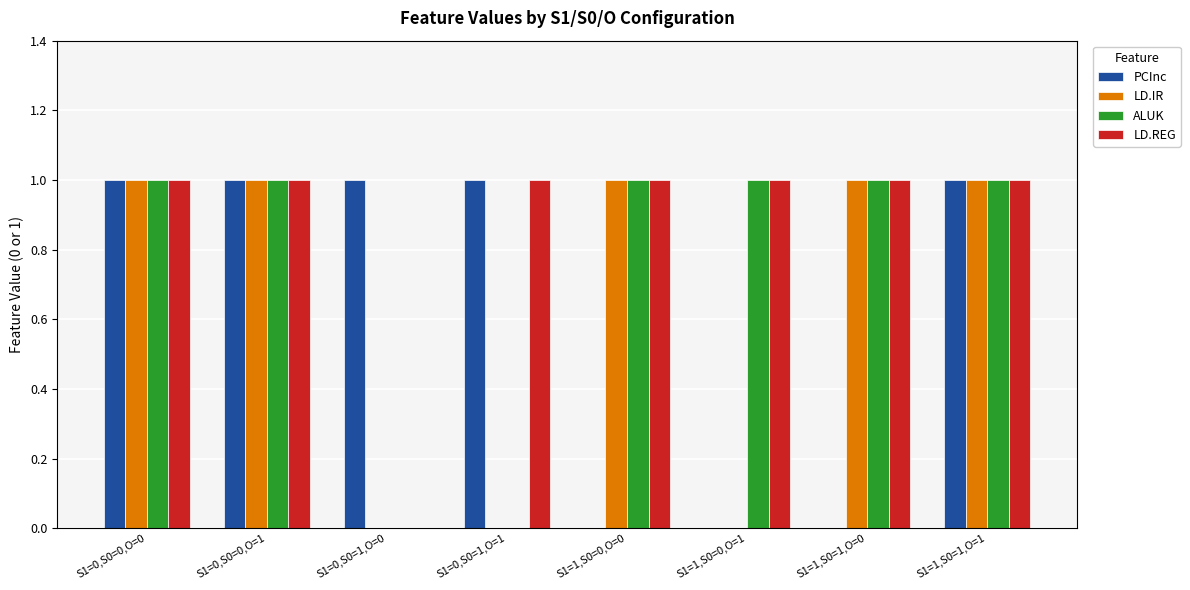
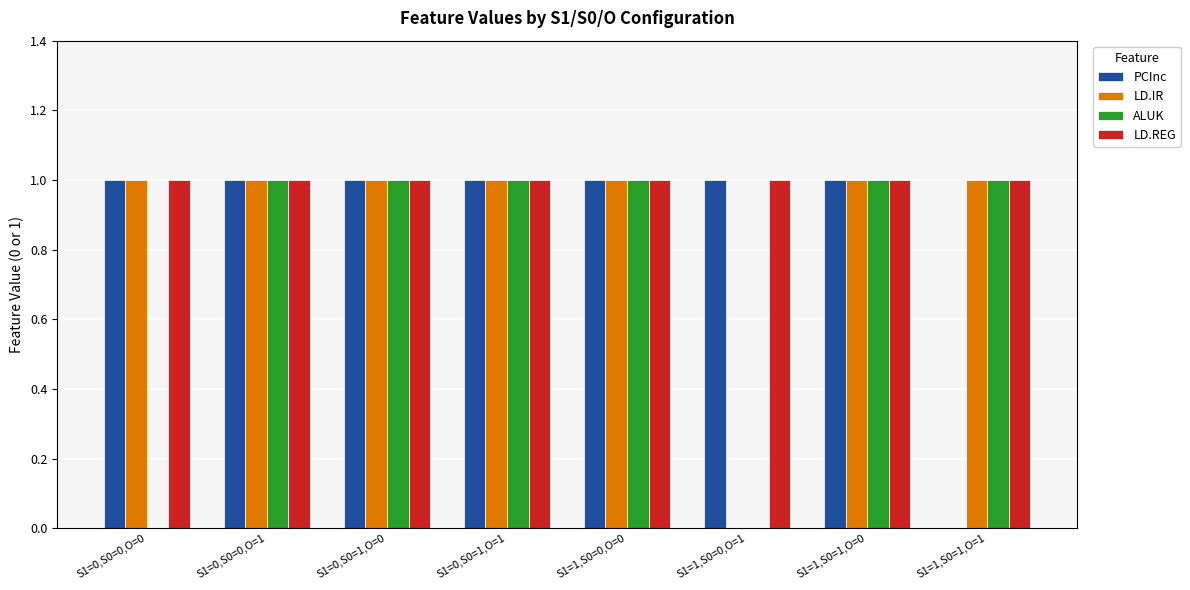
  {
    "PCInc": {
      "S1=0,S0=0,O=0": 1,
      "S1=0,S0=0,O=1": 1,
      "S1=0,S0=1,O=0": 1,
      "S1=0,S0=1,O=1": 1,
-     "S1=1,S0=0,O=0": 0,
-     "S1=1,S0=0,O=1": 0,
-     "S1=1,S0=1,O=0": 0,
-     "S1=1,S0=1,O=1": 1
+     "S1=1,S0=0,O=0": 1,
+     "S1=1,S0=0,O=1": 1,
+     "S1=1,S0=1,O=0": 1,
+     "S1=1,S0=1,O=1": 0
    },
    "LD.IR": {
      "S1=0,S0=0,O=0": 1,
      "S1=0,S0=0,O=1": 1,
-     "S1=0,S0=1,O=0": 0,
-     "S1=0,S0=1,O=1": 0,
+     "S1=0,S0=1,O=0": 1,
+     "S1=0,S0=1,O=1": 1,
      "S1=1,S0=0,O=0": 1,
      "S1=1,S0=0,O=1": 0,
      "S1=1,S0=1,O=0": 1,
      "S1=1,S0=1,O=1": 1
    },
    "ALUK": {
-     "S1=0,S0=0,O=0": 1,
+     "S1=0,S0=0,O=0": 0,
      "S1=0,S0=0,O=1": 1,
-     "S1=0,S0=1,O=0": 0,
-     "S1=0,S0=1,O=1": 0,
+     "S1=0,S0=1,O=0": 1,
+     "S1=0,S0=1,O=1": 1,
      "S1=1,S0=0,O=0": 1,
-     "S1=1,S0=0,O=1": 1,
+     "S1=1,S0=0,O=1": 0,
      "S1=1,S0=1,O=0": 1,
      "S1=1,S0=1,O=1": 1
    },
    "LD.REG": {
      "S1=0,S0=0,O=0": 1,
      "S1=0,S0=0,O=1": 1,
-     "S1=0,S0=1,O=0": 0,
+     "S1=0,S0=1,O=0": 1,
      "S1=0,S0=1,O=1": 1,
      "S1=1,S0=0,O=0": 1,
      "S1=1,S0=0,O=1": 1,
      "S1=1,S0=1,O=0": 1,
      "S1=1,S0=1,O=1": 1
    }
  }
